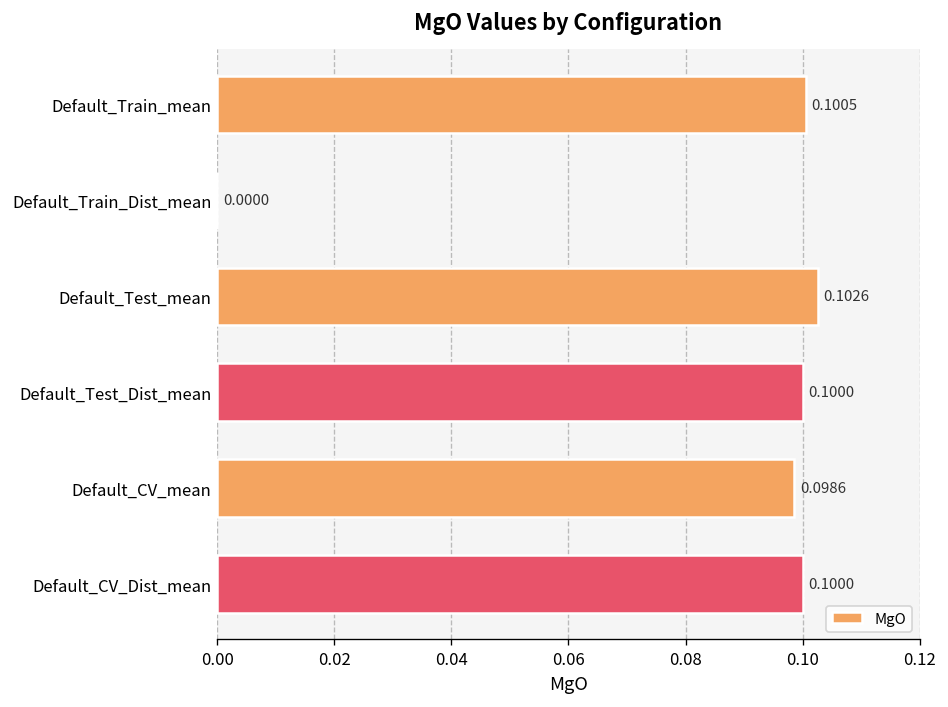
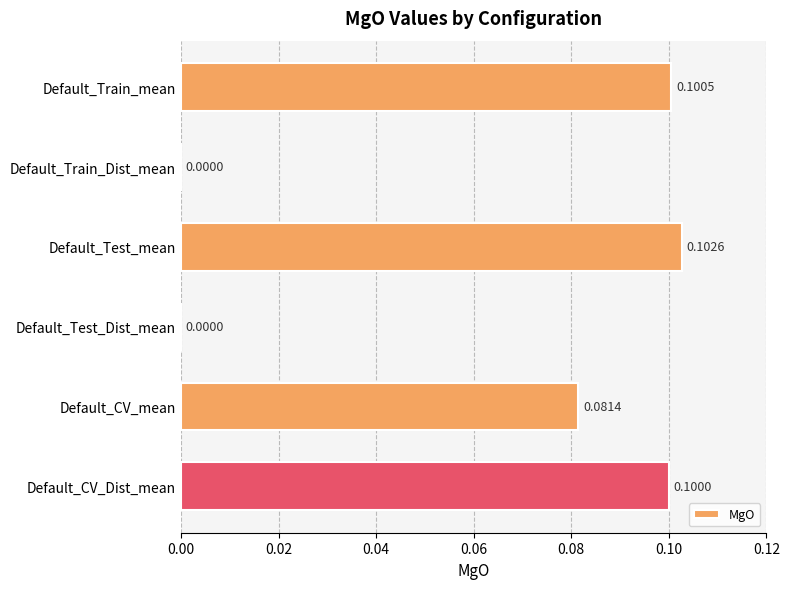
  {
    "Default_Train_mean": 0.1005,
    "Default_Train_Dist_mean": 0.0000,
    "Default_Test_mean": 0.1026,
-   "Default_Test_Dist_mean": 0.1000,
-   "Default_CV_mean": 0.0986,
+   "Default_Test_Dist_mean": 0.0000,
+   "Default_CV_mean": 0.0814,
    "Default_CV_Dist_mean": 0.1000
  }
